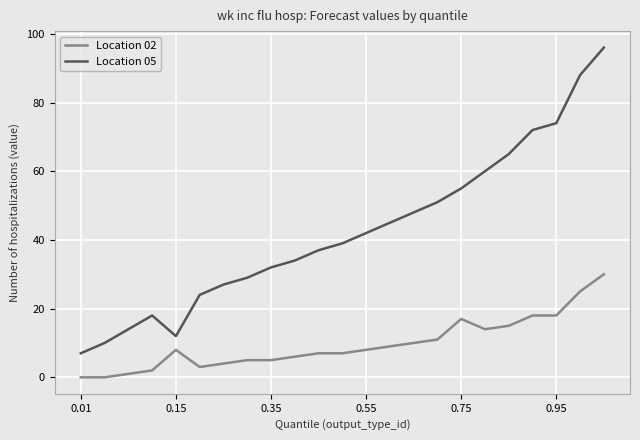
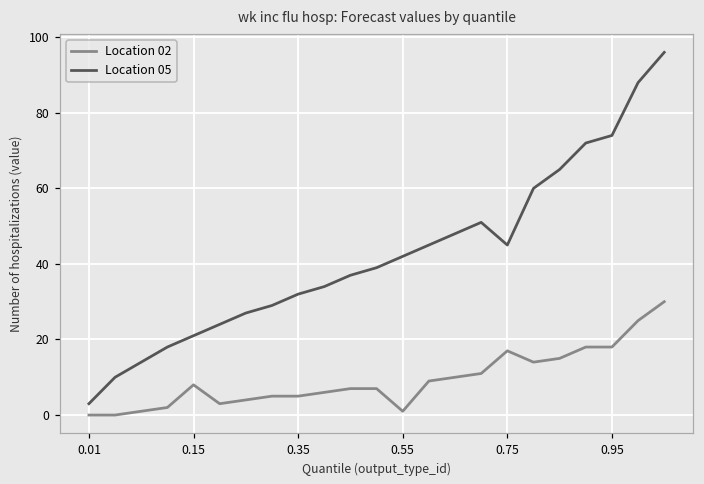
  {
    "Location 02": {
      "0.01": 0,
      "0.15": 8,
      "0.35": 5,
-     "0.55": 8,
+     "0.55": 1,
      "0.75": 17,
      "0.95": 18
    },
    "Location 05": {
-     "0.01": 7,
-     "0.15": 12,
+     "0.01": 3,
+     "0.15": 21,
      "0.35": 32,
      "0.55": 42,
-     "0.75": 55,
+     "0.75": 45,
      "0.95": 74
    }
  }
